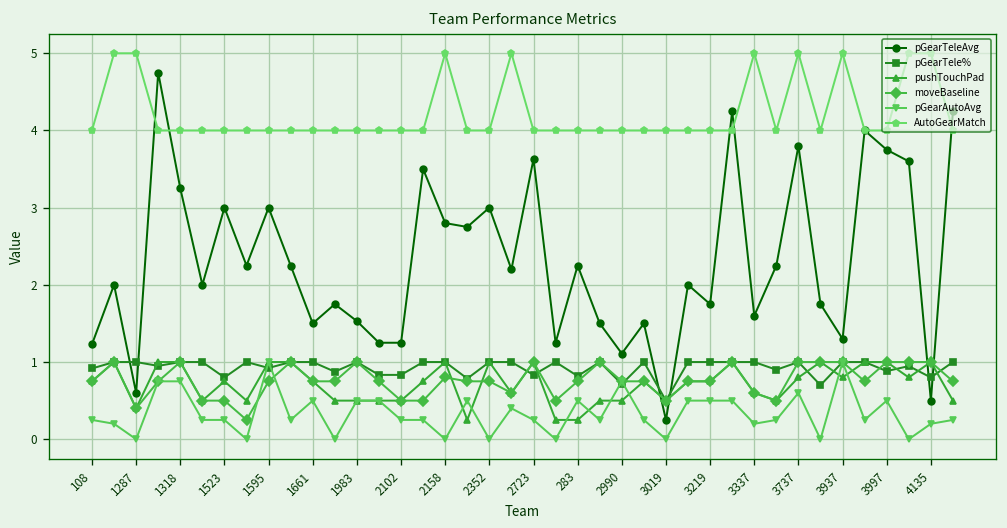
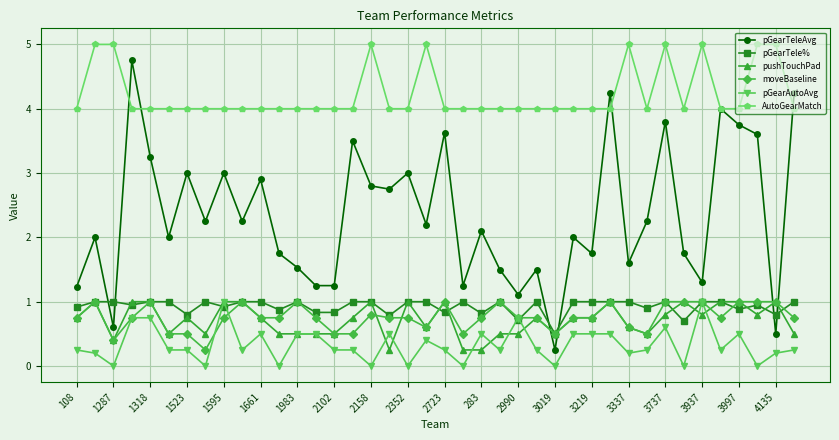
  {
    "pGearTeleAvg": {
      "108": 1.2,
      "1287": 0.6,
      "1318": 3.3,
      "1523": 3.0,
      "1595": 3.0,
-     "1661": 1.5,
+     "1661": 2.9,
      "1983": 1.5,
      "2102": 1.3,
      "2158": 2.8,
      "2352": 3.0,
      "2723": 3.6,
-     "283": 2.3,
+     "283": 2.1,
      "2990": 1.1,
      "3019": 0.3,
      "3219": 1.8,
      "3337": 1.6,
      "3737": 3.8,
      "3937": 1.3,
      "3997": 3.8,
      "4135": 0.5
    }
  }
